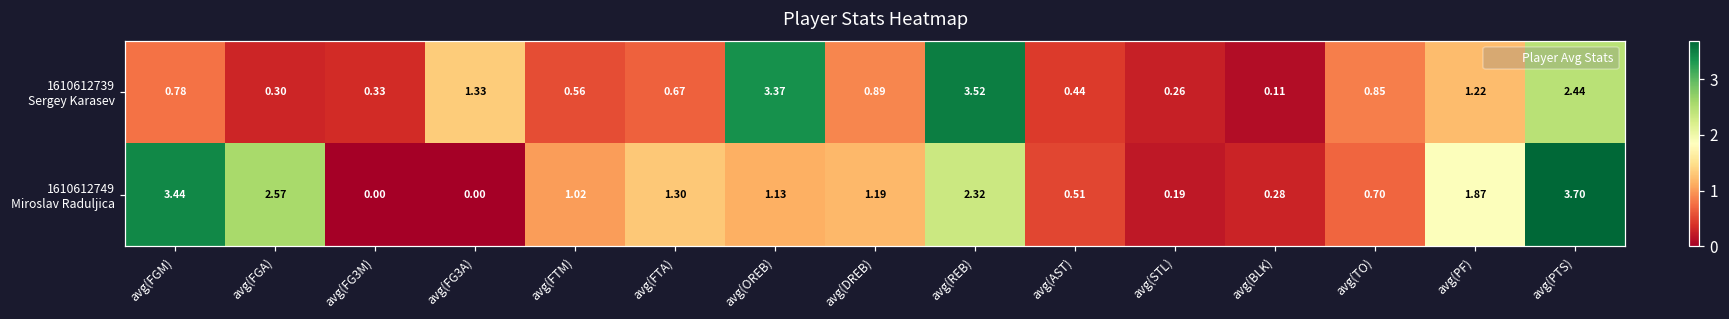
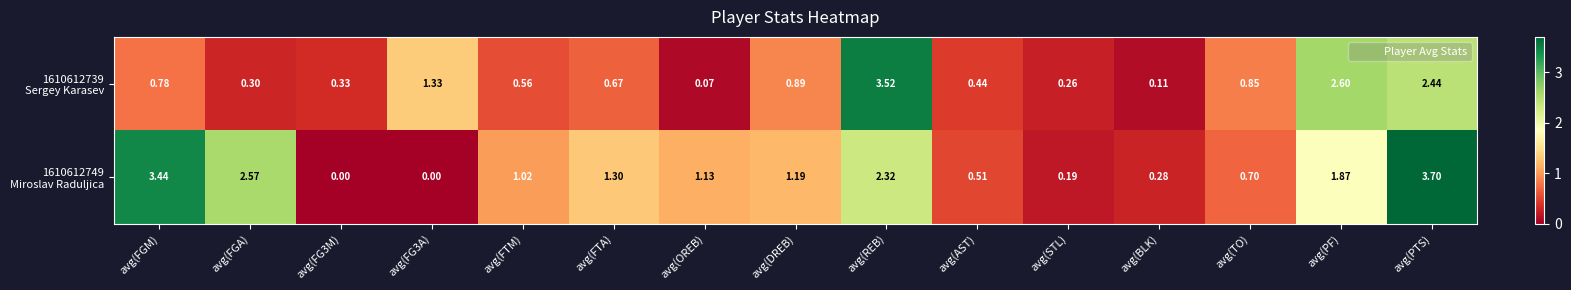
  {
    "1610612739 Sergey Karasev": {
      "avg(FGM)": 0.78,
      "avg(FGA)": 0.30,
      "avg(FG3M)": 0.33,
      "avg(FG3A)": 1.33,
      "avg(FTM)": 0.56,
      "avg(FTA)": 0.67,
-     "avg(OREB)": 3.37,
+     "avg(OREB)": 0.07,
      "avg(DREB)": 0.89,
      "avg(REB)": 3.52,
      "avg(AST)": 0.44,
      "avg(STL)": 0.26,
      "avg(BLK)": 0.11,
      "avg(TO)": 0.85,
-     "avg(PF)": 1.22,
+     "avg(PF)": 2.60,
      "avg(PTS)": 2.44
    },
    "1610612749 Miroslav Raduljica": {
      "avg(FGM)": 3.44,
      "avg(FGA)": 2.57,
      "avg(FG3M)": 0.00,
      "avg(FG3A)": 0.00,
      "avg(FTM)": 1.02,
      "avg(FTA)": 1.30,
      "avg(OREB)": 1.13,
      "avg(DREB)": 1.19,
      "avg(REB)": 2.32,
      "avg(AST)": 0.51,
      "avg(STL)": 0.19,
      "avg(BLK)": 0.28,
      "avg(TO)": 0.70,
      "avg(PF)": 1.87,
      "avg(PTS)": 3.70
    }
  }
